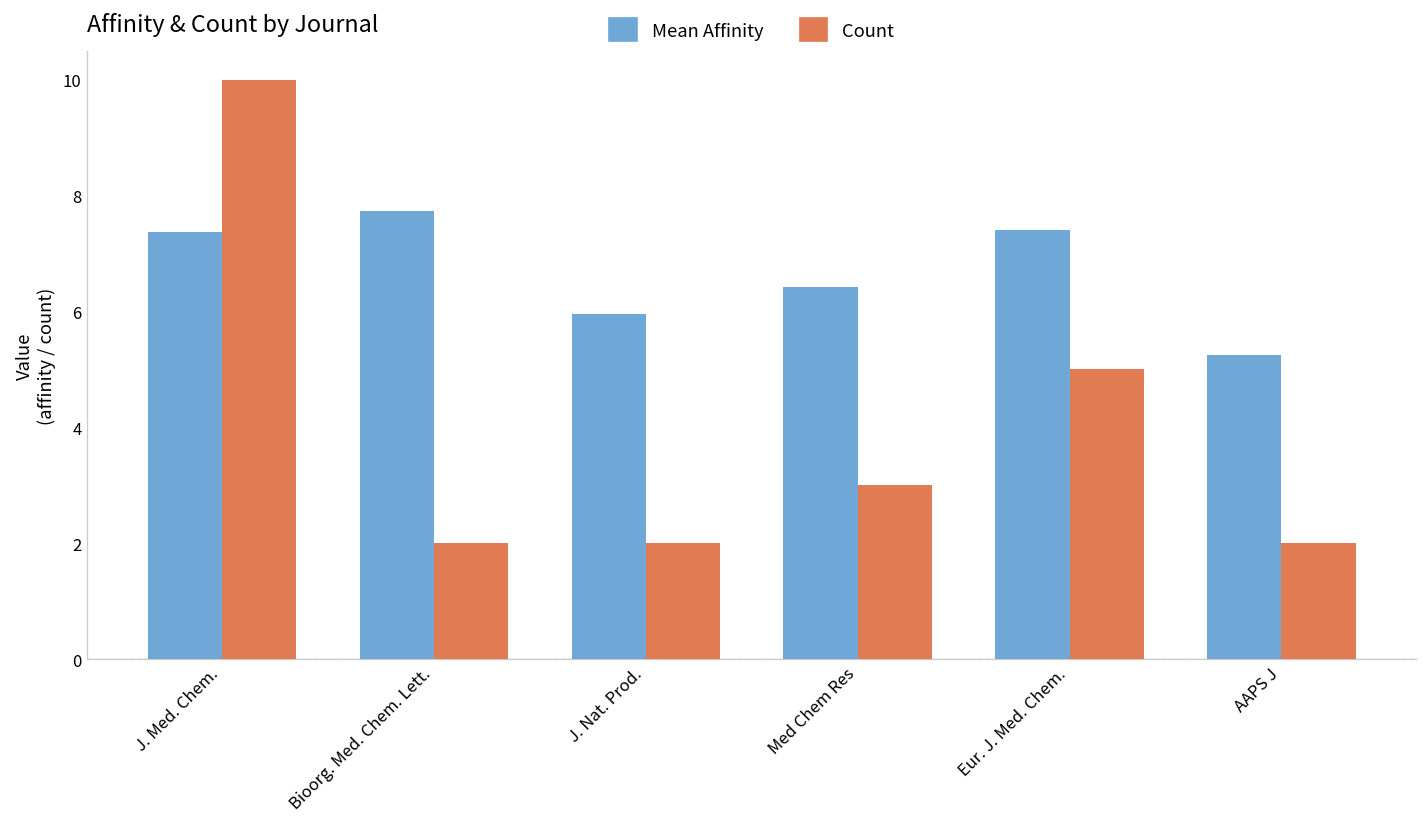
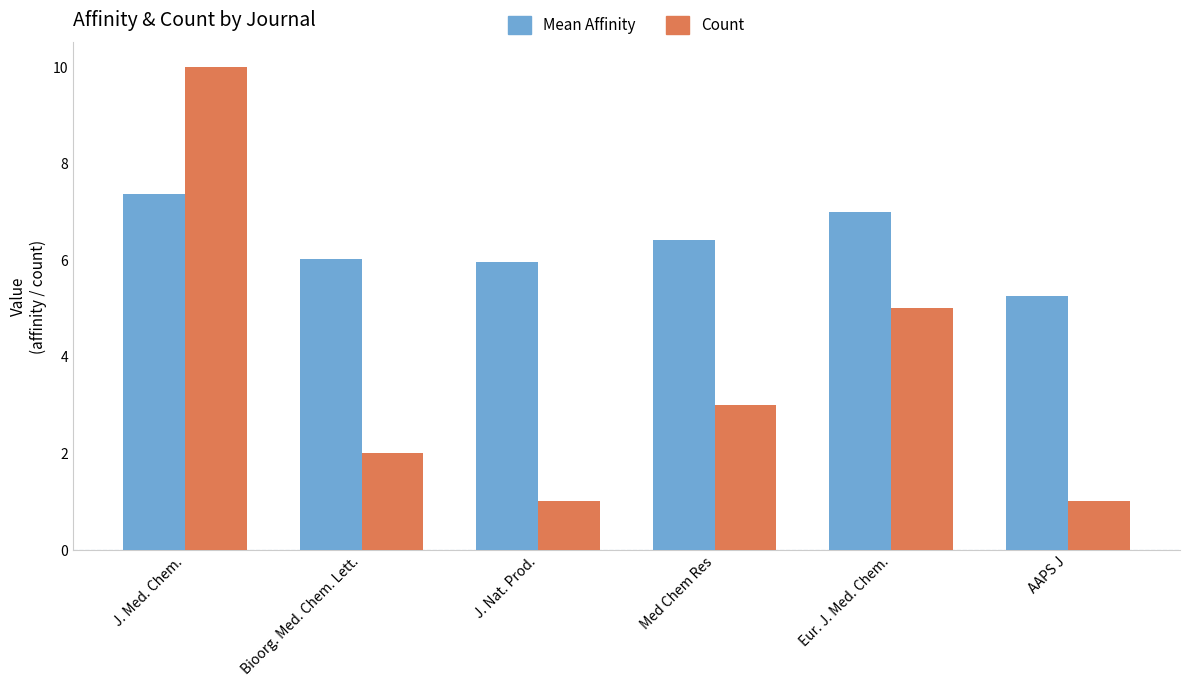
  {
    "Mean Affinity": {
      "J. Med. Chem.": 7.4,
-     "Bioorg. Med. Chem. Lett.": 7.7,
+     "Bioorg. Med. Chem. Lett.": 6.0,
      "J. Nat. Prod.": 6.0,
      "Med Chem Res": 6.4,
-     "Eur. J. Med. Chem.": 7.4,
+     "Eur. J. Med. Chem.": 7.0,
      "AAPS J": 5.3
    },
    "Count": {
      "J. Med. Chem.": 10,
      "Bioorg. Med. Chem. Lett.": 2,
-     "J. Nat. Prod.": 2,
+     "J. Nat. Prod.": 1,
      "Med Chem Res": 3,
      "Eur. J. Med. Chem.": 5,
-     "AAPS J": 2
+     "AAPS J": 1
    }
  }
